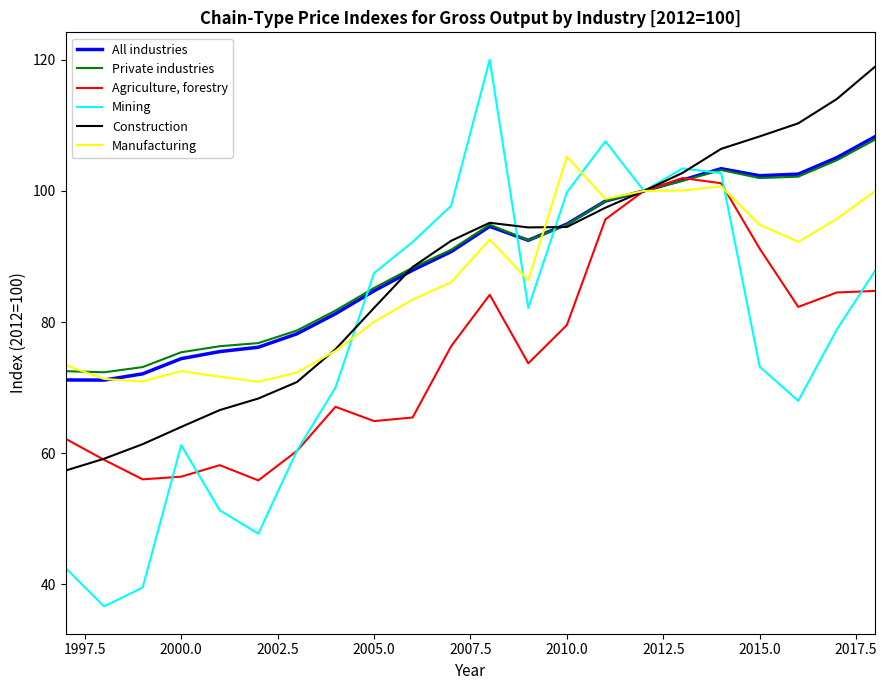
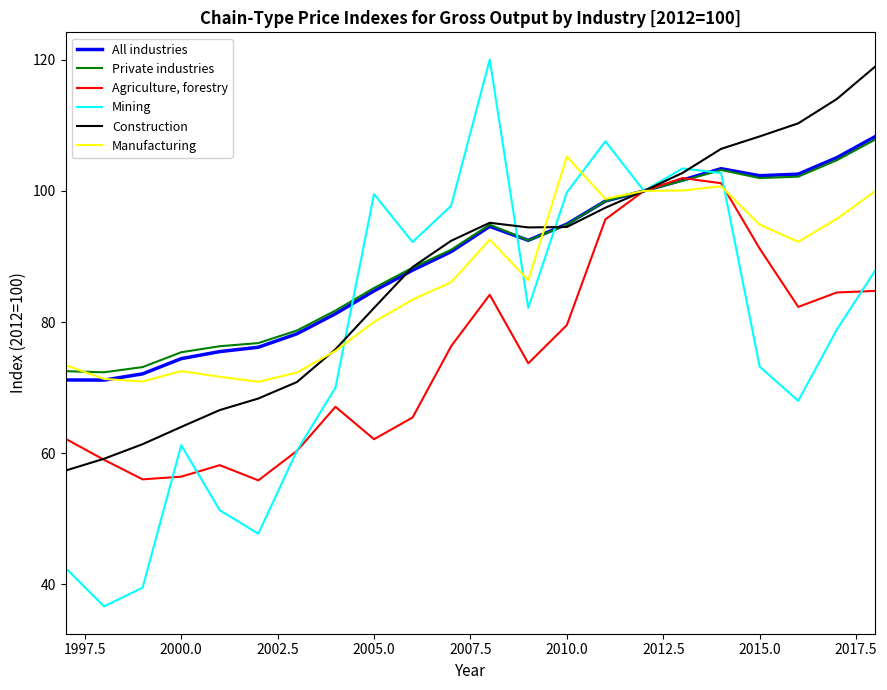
  {
    "All industries": {
      "2000.0": 74,
      "2005.0": 85
    },
    "Private industries": {
      "2000.0": 75,
      "2005.0": 85
    },
    "Agriculture, forestry": {
      "2000.0": 56,
-     "2005.0": 65,
+     "2005.0": 62,
      "2010.0": 80,
      "2015.0": 91
    },
    "Mining": {
      "2000.0": 61,
-     "2005.0": 87,
+     "2005.0": 99,
      "2010.0": 100,
      "2015.0": 73
    },
    "Construction": {
      "2000.0": 64,
      "2005.0": 82,
      "2015.0": 108
    },
    "Manufacturing": {
      "2000.0": 73,
      "2005.0": 80,
      "2010.0": 105,
      "2015.0": 95
    }
  }
